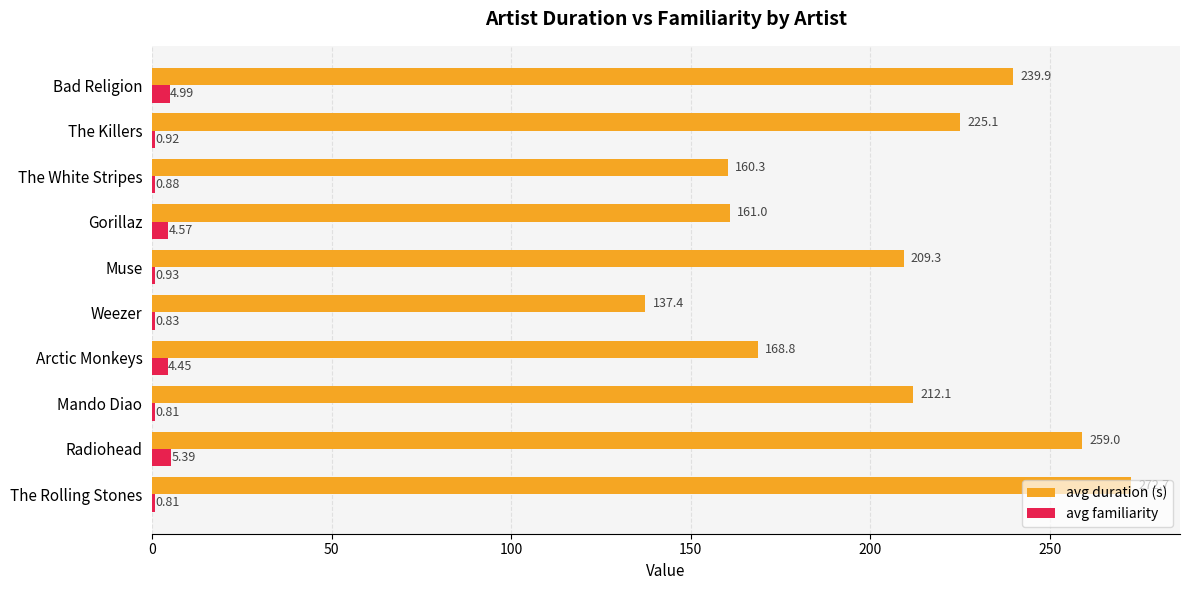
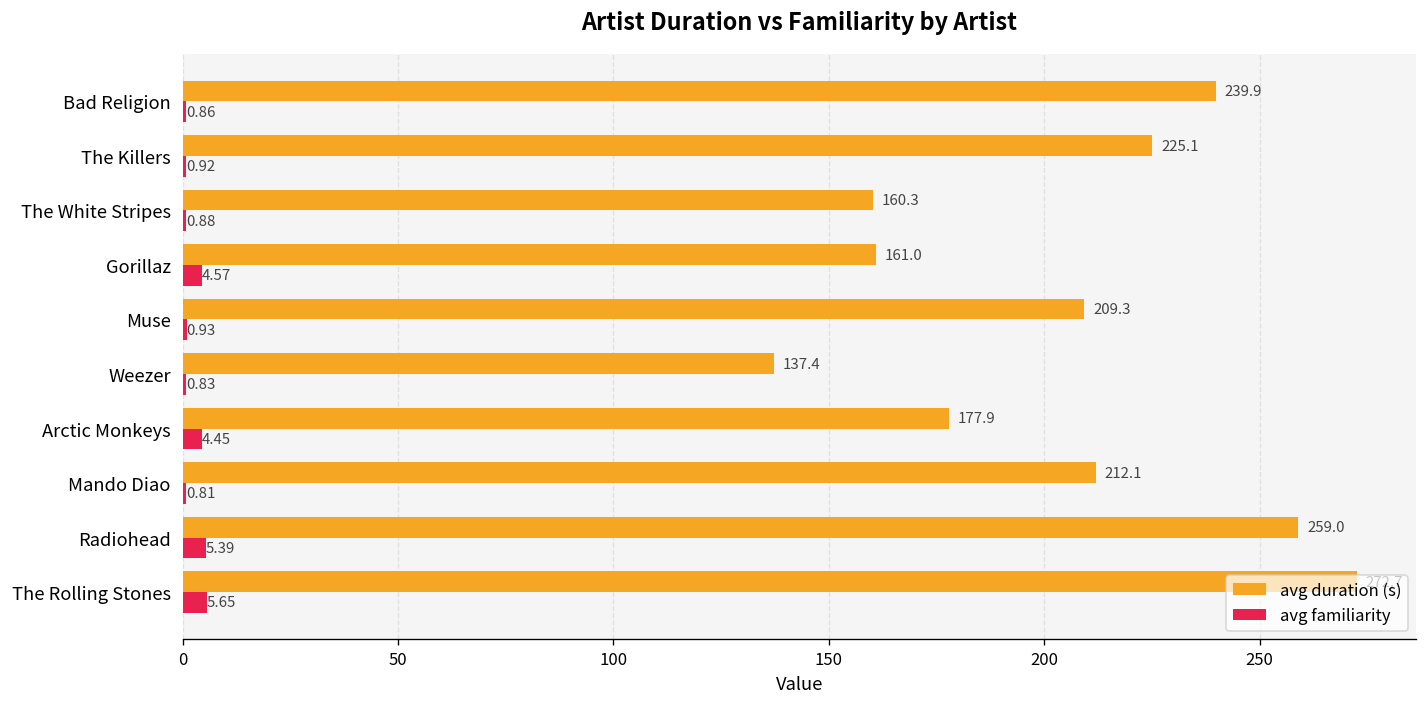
  {
    "avg duration (s)": {
      "Bad Religion": 239.9,
      "The Killers": 225.1,
      "The White Stripes": 160.3,
      "Gorillaz": 161.0,
      "Muse": 209.3,
      "Weezer": 137.4,
-     "Arctic Monkeys": 168.8,
+     "Arctic Monkeys": 177.9,
      "Mando Diao": 212.1,
      "Radiohead": 259.0
    },
    "avg familiarity": {
-     "Bad Religion": 4.99,
+     "Bad Religion": 0.86,
      "The Killers": 0.92,
      "The White Stripes": 0.88,
      "Gorillaz": 4.57,
      "Muse": 0.93,
      "Weezer": 0.83,
      "Arctic Monkeys": 4.45,
      "Mando Diao": 0.81,
      "Radiohead": 5.39,
-     "The Rolling Stones": 0.81
+     "The Rolling Stones": 5.65
    }
  }
